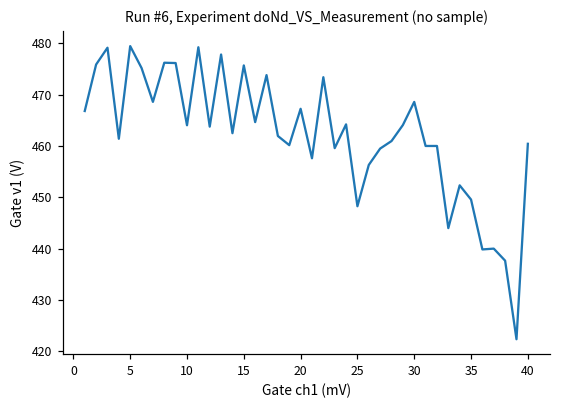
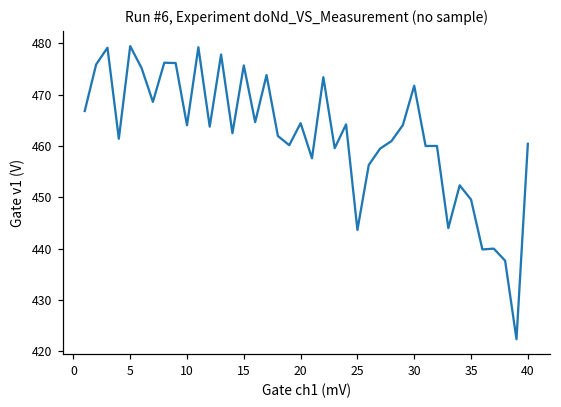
  {
    "5": 479,
    "10": 464,
    "15": 476,
-   "20": 467,
-   "25": 448,
-   "30": 469,
+   "20": 464,
+   "25": 444,
+   "30": 472,
    "35": 450,
    "40": 460
  }
